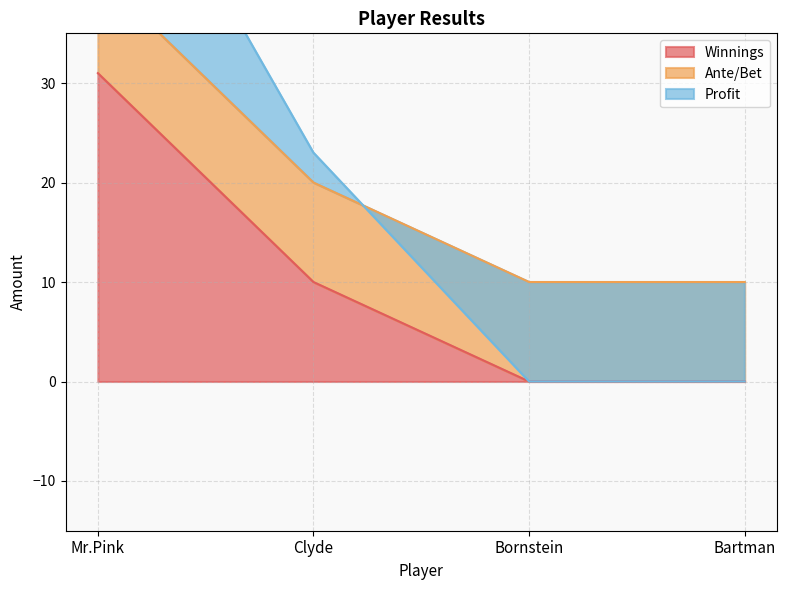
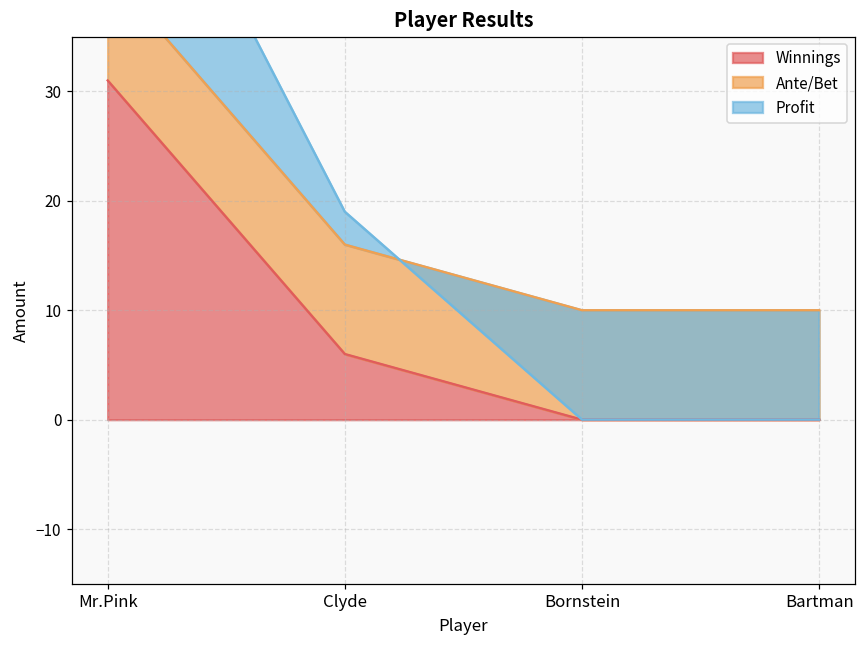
  {
    "Winnings": {
      "Mr.Pink": 31,
-     "Clyde": 10
+     "Clyde": 6
    },
    "Ante/Bet": {
      "Clyde": 10
    }
  }
